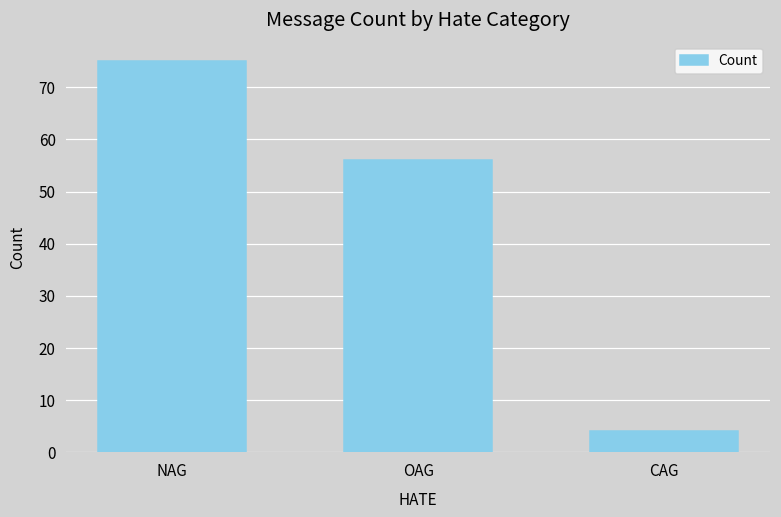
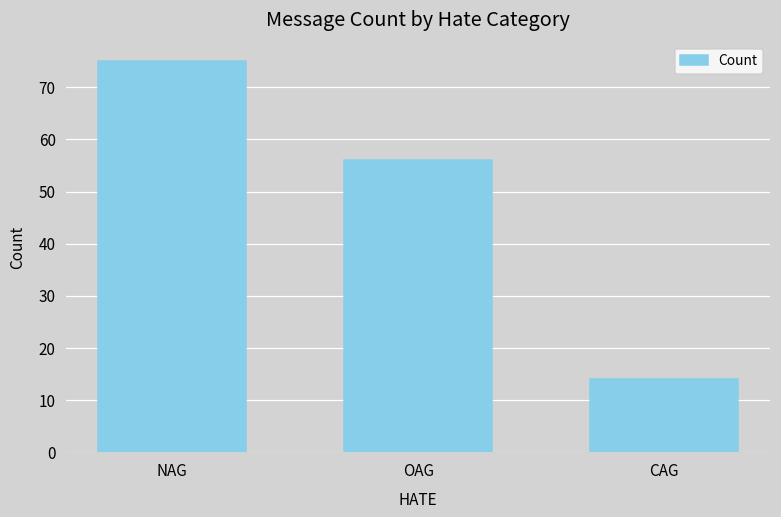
  {
    "NAG": 75,
    "OAG": 56,
-   "CAG": 4
+   "CAG": 14
  }
